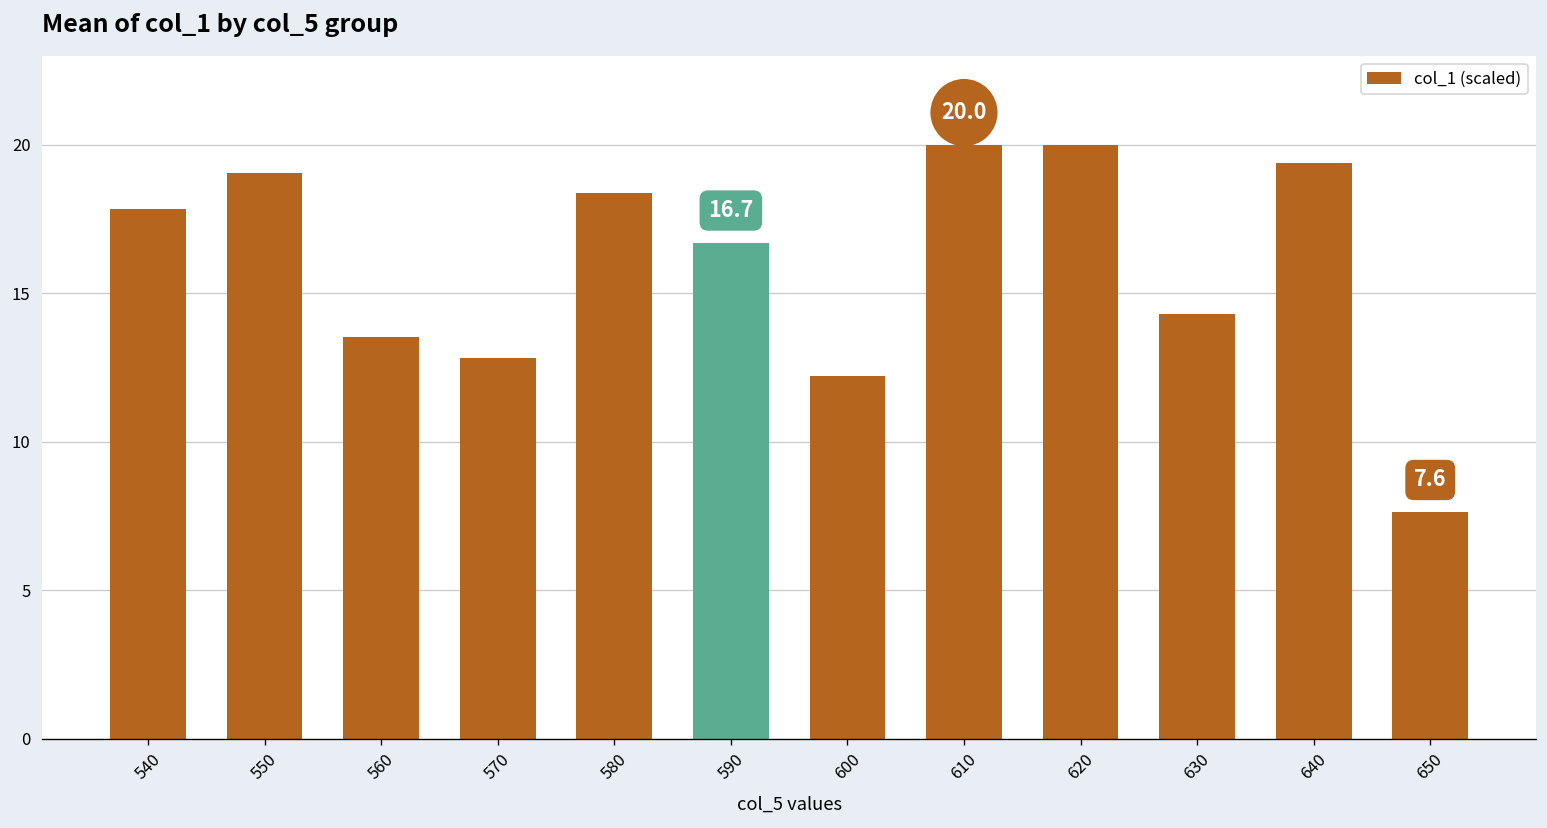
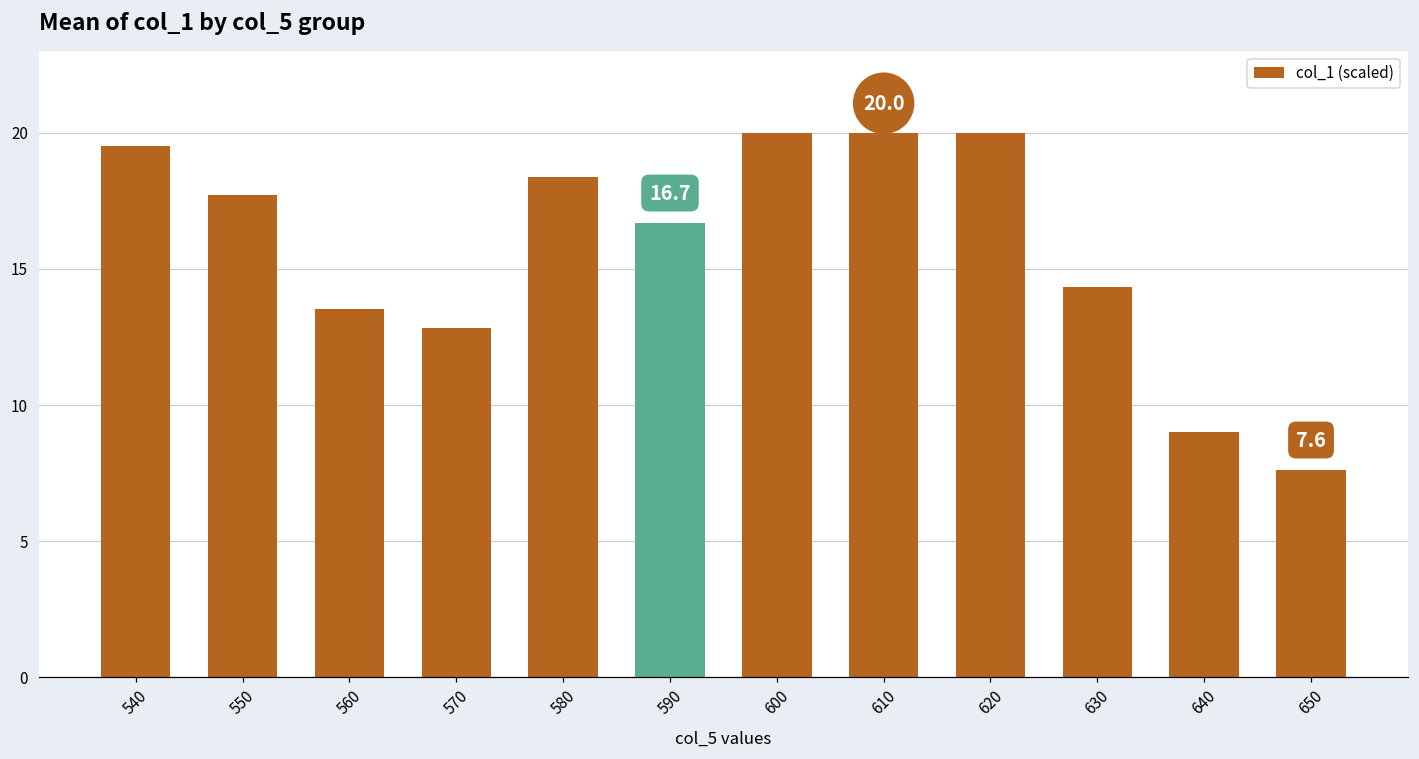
  {
-   "540": 17.8,
-   "550": 19.1,
+   "540": 19.5,
+   "550": 17.7,
    "560": 13.5,
    "570": 12.8,
    "580": 18.4,
-   "600": 12.2,
+   "600": 20.0,
    "620": 20.0,
    "630": 14.3,
-   "640": 19.4
+   "640": 9.0
  }
